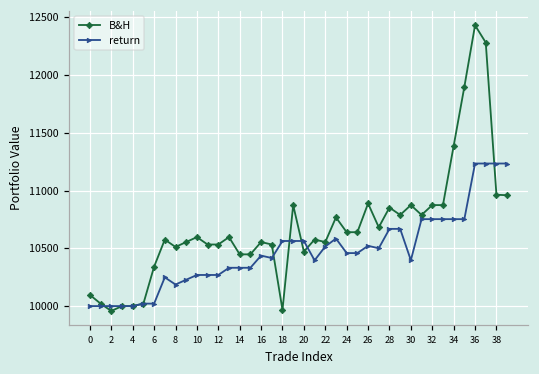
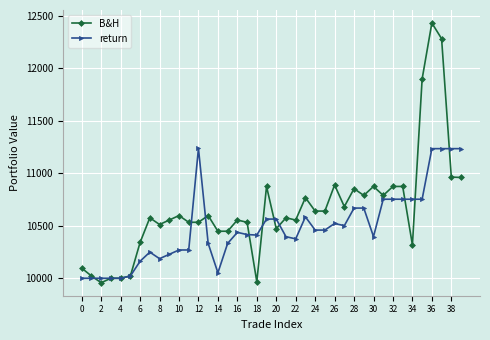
  {
    "B&H": {
      "0": 10100,
      "2": 9960,
      "6": 10340,
      "8": 10510,
      "10": 10600,
      "12": 10530,
      "14": 10450,
      "16": 10550,
      "18": 9970,
      "20": 10470,
      "22": 10550,
      "24": 10640,
      "26": 10890,
      "28": 10850,
      "30": 10870,
      "32": 10870,
-     "34": 11390,
+     "34": 10320,
      "36": 12430,
      "38": 10960
    },
    "return": {
      "0": 10000,
      "2": 10000,
-     "6": 10020,
+     "6": 10160,
      "8": 10190,
      "10": 10270,
-     "12": 10270,
-     "14": 10330,
+     "12": 11240,
+     "14": 10050,
      "16": 10440,
-     "18": 10560,
+     "18": 10410,
      "20": 10560,
-     "22": 10520,
+     "22": 10370,
      "24": 10460,
      "26": 10520,
      "28": 10670,
      "30": 10400,
      "32": 10750,
      "34": 10750,
      "36": 11230,
      "38": 11230
    }
  }
